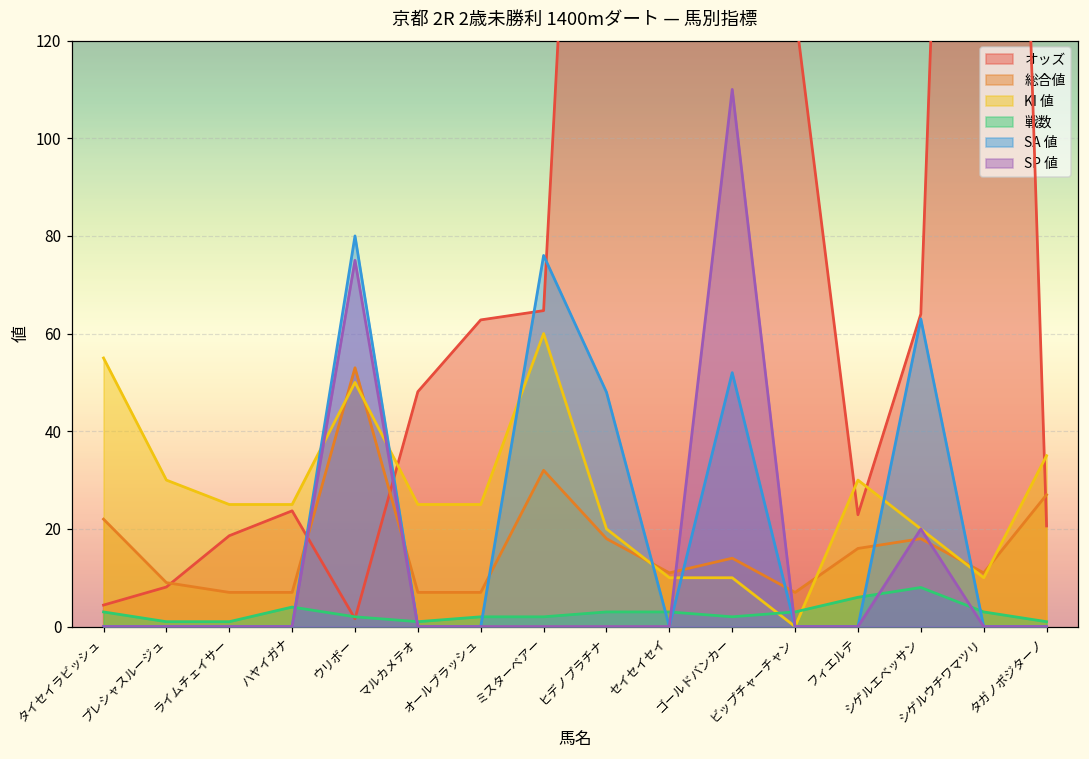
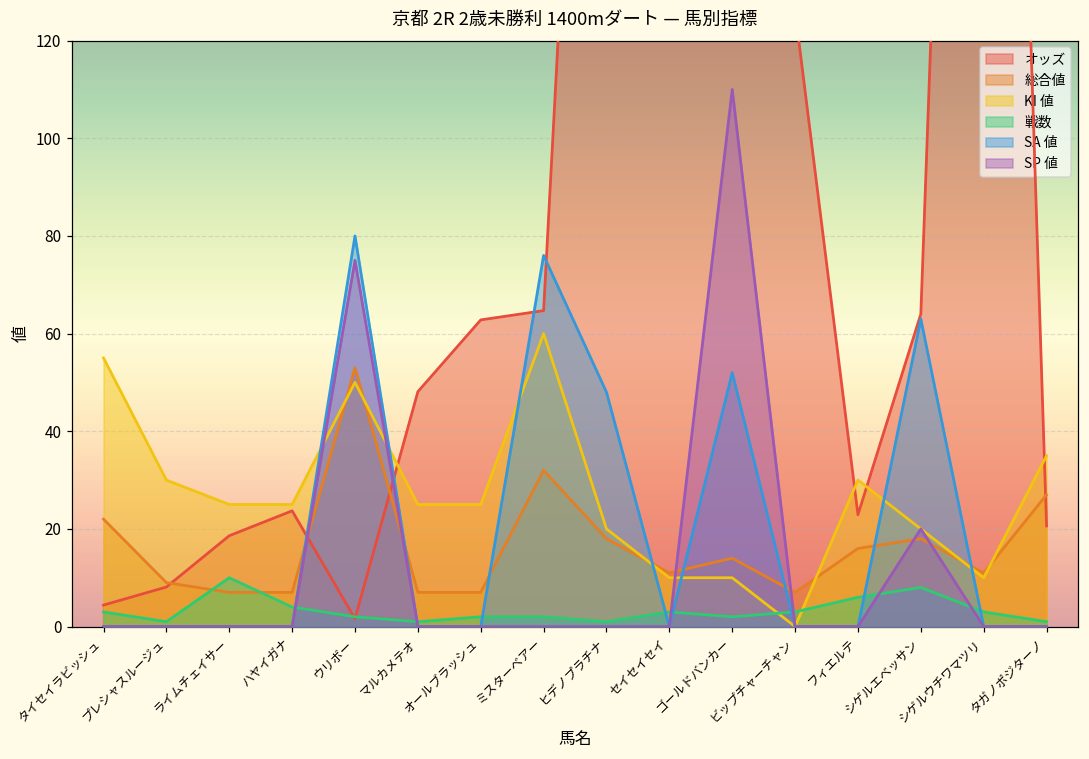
  {
    "戦数": {
      "タイセイラビッシュ": 3,
      "プレシャスルージュ": 1,
-     "ライムチェイサー": 1,
+     "ライムチェイサー": 10,
      "ハヤイガナ": 4,
      "マルカメテオ": 1,
      "オールブラッシュ": 2,
      "ミスターベアー": 2,
-     "ヒデノプラチナ": 3,
+     "ヒデノプラチナ": 1,
      "セイセイセイ": 3,
      "ゴールドバンカー": 2,
      "ビップチャーチャン": 3,
      "フィエルテ": 6,
      "シゲルエベッサン": 8,
      "シゲルウチワマツリ": 3,
      "タガノポジターノ": 1
    },
    "SA 値": {
      "ウリボー": 80,
      "ミスターベアー": 76,
      "ヒデノプラチナ": 48,
      "ゴールドバンカー": 52,
      "シゲルエベッサン": 63
    },
    "SP 値": {
      "ウリボー": 75,
      "ミスターベアー": 0,
      "ヒデノプラチナ": 0,
      "ゴールドバンカー": 110
    }
  }
